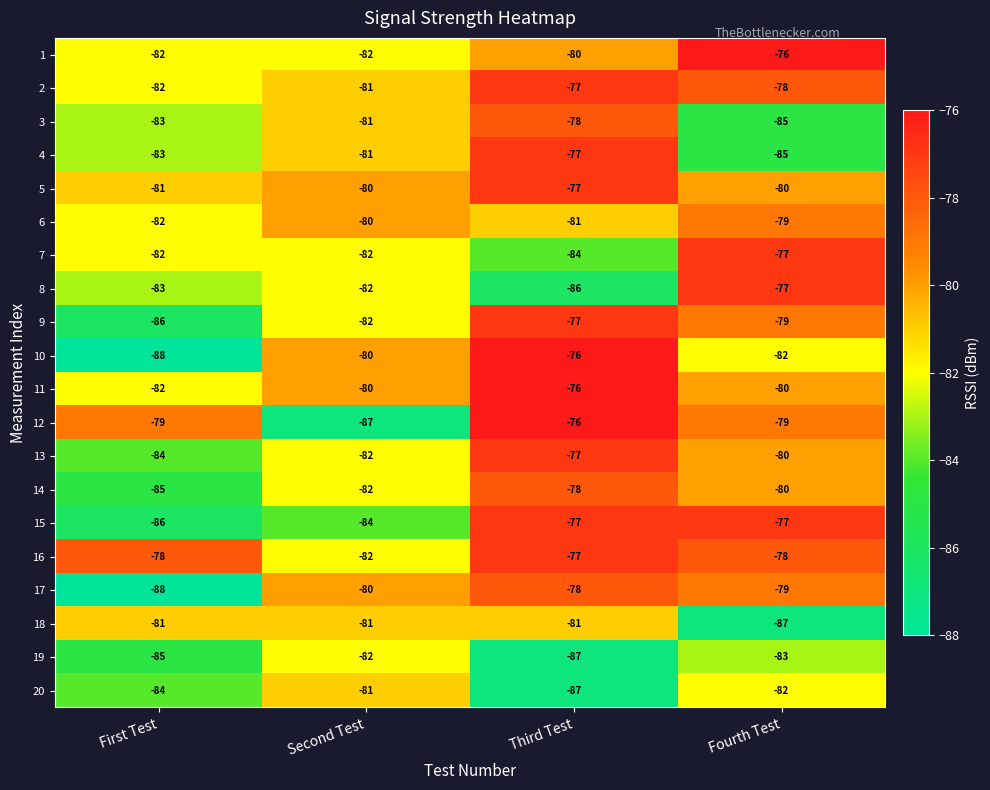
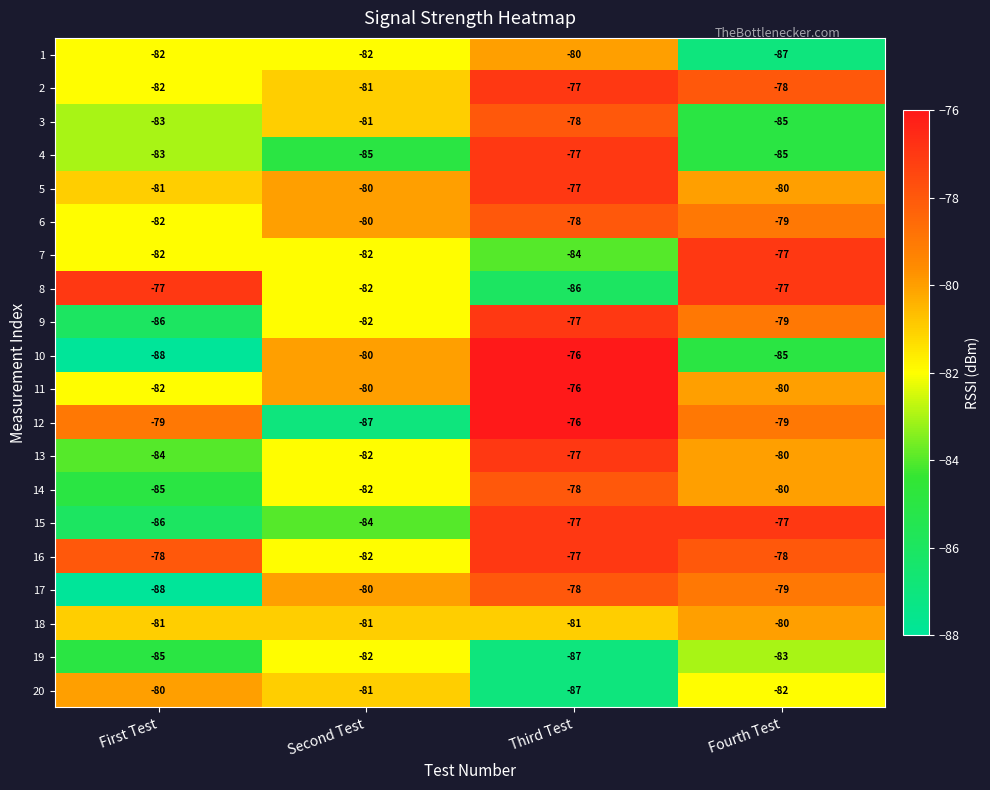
  {
    "1": {
      "First Test": -82,
      "Second Test": -82,
      "Third Test": -80,
-     "Fourth Test": -76
+     "Fourth Test": -87
    },
    "2": {
      "First Test": -82,
      "Second Test": -81,
      "Third Test": -77,
      "Fourth Test": -78
    },
    "3": {
      "First Test": -83,
      "Second Test": -81,
      "Third Test": -78,
      "Fourth Test": -85
    },
    "4": {
      "First Test": -83,
-     "Second Test": -81,
+     "Second Test": -85,
      "Third Test": -77,
      "Fourth Test": -85
    },
    "5": {
      "First Test": -81,
      "Second Test": -80,
      "Third Test": -77,
      "Fourth Test": -80
    },
    "6": {
      "First Test": -82,
      "Second Test": -80,
-     "Third Test": -81,
+     "Third Test": -78,
      "Fourth Test": -79
    },
    "7": {
      "First Test": -82,
      "Second Test": -82,
      "Third Test": -84,
      "Fourth Test": -77
    },
    "8": {
-     "First Test": -83,
+     "First Test": -77,
      "Second Test": -82,
      "Third Test": -86,
      "Fourth Test": -77
    },
    "9": {
      "First Test": -86,
      "Second Test": -82,
      "Third Test": -77,
      "Fourth Test": -79
    },
    "10": {
      "First Test": -88,
      "Second Test": -80,
      "Third Test": -76,
-     "Fourth Test": -82
+     "Fourth Test": -85
    },
    "11": {
      "First Test": -82,
      "Second Test": -80,
      "Third Test": -76,
      "Fourth Test": -80
    },
    "12": {
      "First Test": -79,
      "Second Test": -87,
      "Third Test": -76,
      "Fourth Test": -79
    },
    "13": {
      "First Test": -84,
      "Second Test": -82,
      "Third Test": -77,
      "Fourth Test": -80
    },
    "14": {
      "First Test": -85,
      "Second Test": -82,
      "Third Test": -78,
      "Fourth Test": -80
    },
    "15": {
      "First Test": -86,
      "Second Test": -84,
      "Third Test": -77,
      "Fourth Test": -77
    },
    "16": {
      "First Test": -78,
      "Second Test": -82,
      "Third Test": -77,
      "Fourth Test": -78
    },
    "17": {
      "First Test": -88,
      "Second Test": -80,
      "Third Test": -78,
      "Fourth Test": -79
    },
    "18": {
      "First Test": -81,
      "Second Test": -81,
      "Third Test": -81,
-     "Fourth Test": -87
+     "Fourth Test": -80
    },
    "19": {
      "First Test": -85,
      "Second Test": -82,
      "Third Test": -87,
      "Fourth Test": -83
    },
    "20": {
-     "First Test": -84,
+     "First Test": -80,
      "Second Test": -81,
      "Third Test": -87,
      "Fourth Test": -82
    }
  }
